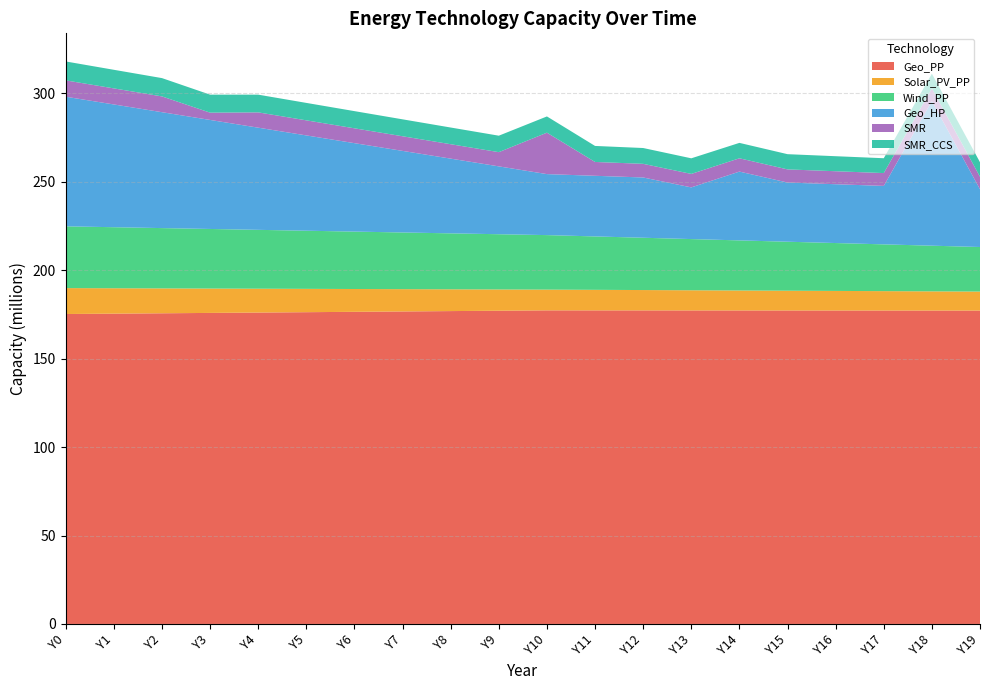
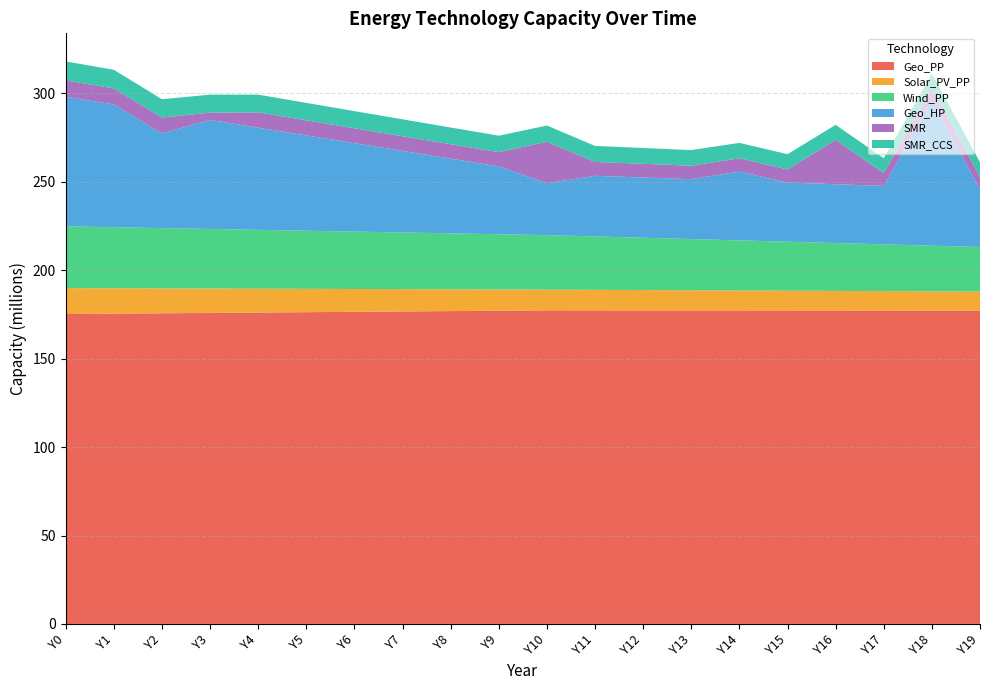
  {
    "Geo_PP": {
      "Y0": 175,
      "Y1": 175,
      "Y2": 176,
      "Y3": 176,
      "Y4": 176,
      "Y5": 176,
      "Y6": 177,
      "Y7": 177,
      "Y8": 177,
      "Y9": 177,
      "Y10": 177,
      "Y11": 177,
      "Y12": 177,
      "Y13": 177,
      "Y14": 177,
      "Y15": 177,
      "Y16": 177,
      "Y17": 177,
      "Y18": 177,
      "Y19": 177
    },
    "Solar_PV_PP": {
      "Y0": 15,
      "Y1": 14,
      "Y2": 14,
      "Y3": 14,
      "Y4": 13,
      "Y5": 13,
      "Y6": 13,
      "Y7": 13,
      "Y8": 12,
      "Y9": 12,
      "Y10": 12,
      "Y11": 12,
      "Y12": 12,
      "Y13": 11,
      "Y14": 11,
      "Y15": 11,
      "Y16": 11,
      "Y17": 11,
      "Y18": 11,
      "Y19": 11
    },
    "Geo_HP": {
      "Y0": 73,
      "Y1": 69,
-     "Y2": 66,
+     "Y2": 54,
      "Y3": 62,
      "Y4": 58,
      "Y5": 54,
      "Y6": 50,
      "Y7": 46,
      "Y8": 42,
      "Y9": 38,
-     "Y10": 34,
+     "Y10": 29,
      "Y11": 34,
      "Y12": 34,
-     "Y13": 29,
+     "Y13": 34,
      "Y14": 39,
      "Y15": 33,
      "Y16": 33,
      "Y17": 33,
      "Y19": 33
    },
    "SMR": {
      "Y0": 9,
      "Y1": 9,
      "Y2": 9,
      "Y3": 4,
      "Y4": 9,
      "Y5": 9,
      "Y6": 8,
      "Y7": 8,
      "Y8": 8,
      "Y9": 8,
      "Y10": 23,
      "Y11": 8,
      "Y12": 8,
      "Y13": 8,
      "Y14": 8,
      "Y15": 7,
-     "Y16": 7,
+     "Y16": 25,
      "Y17": 7,
      "Y19": 7
    }
  }
